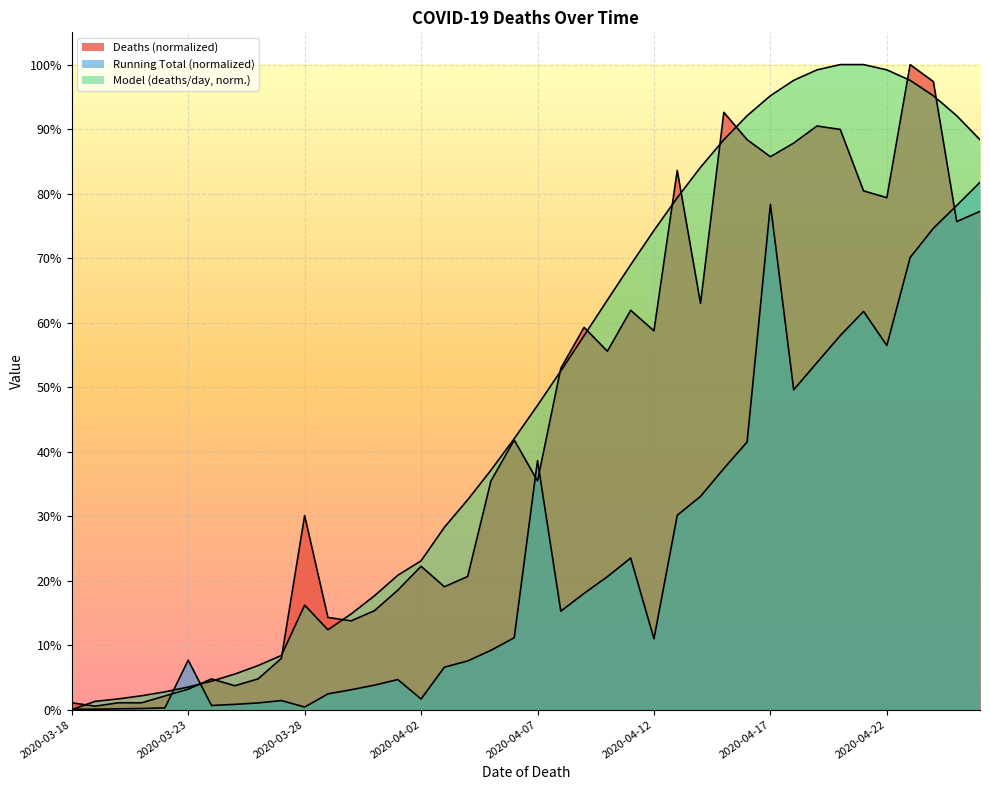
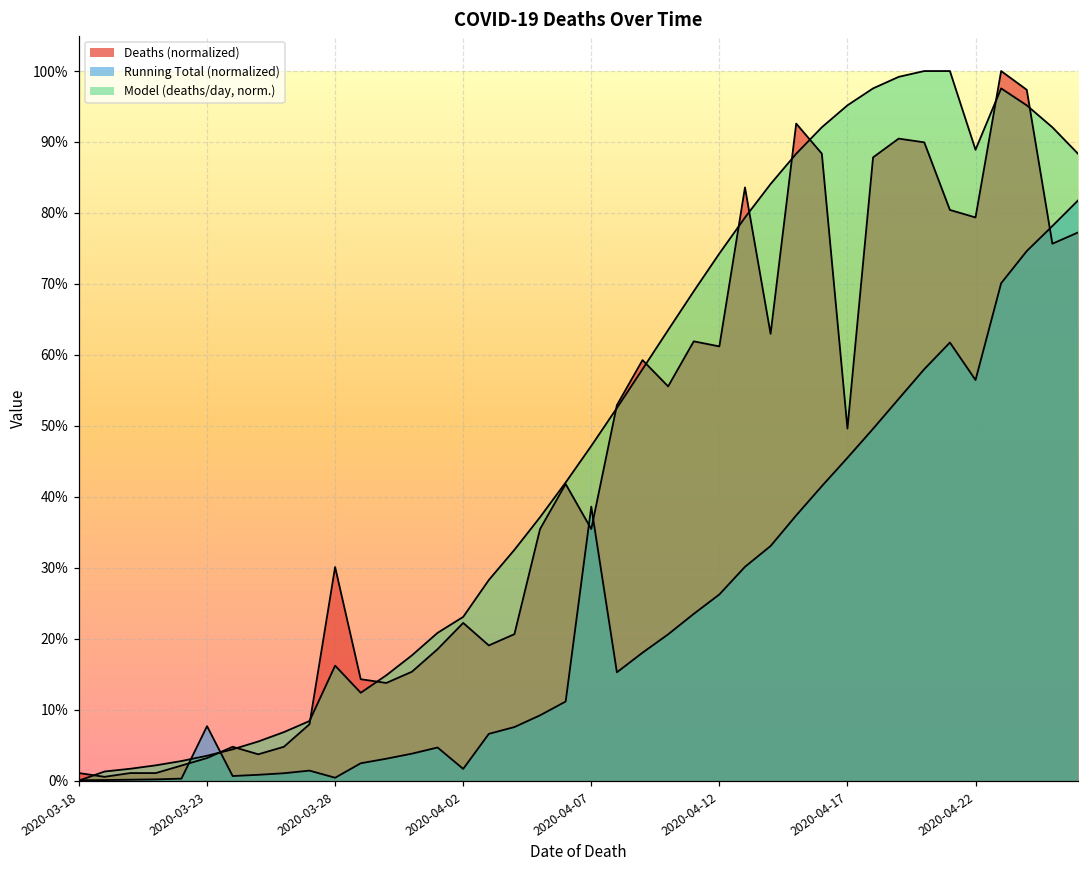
  {
    "Deaths (normalized)": {
      "2020-03-18": "1%",
      "2020-03-28": "30%",
      "2020-04-02": "22%",
      "2020-04-07": "35%",
-     "2020-04-12": "59%",
-     "2020-04-17": "86%",
+     "2020-04-12": "61%",
+     "2020-04-17": "50%",
      "2020-04-22": "79%"
    },
    "Running Total (normalized)": {
      "2020-03-23": "8%",
      "2020-03-28": "0%",
      "2020-04-02": "2%",
      "2020-04-07": "39%",
-     "2020-04-12": "11%",
-     "2020-04-17": "78%",
+     "2020-04-12": "26%",
+     "2020-04-17": "45%",
      "2020-04-22": "56%"
    },
    "Model (deaths/day, norm.)": {
      "2020-03-28": "16%",
      "2020-04-02": "23%",
      "2020-04-07": "47%",
      "2020-04-12": "74%",
      "2020-04-17": "95%",
-     "2020-04-22": "99%"
+     "2020-04-22": "89%"
    }
  }
